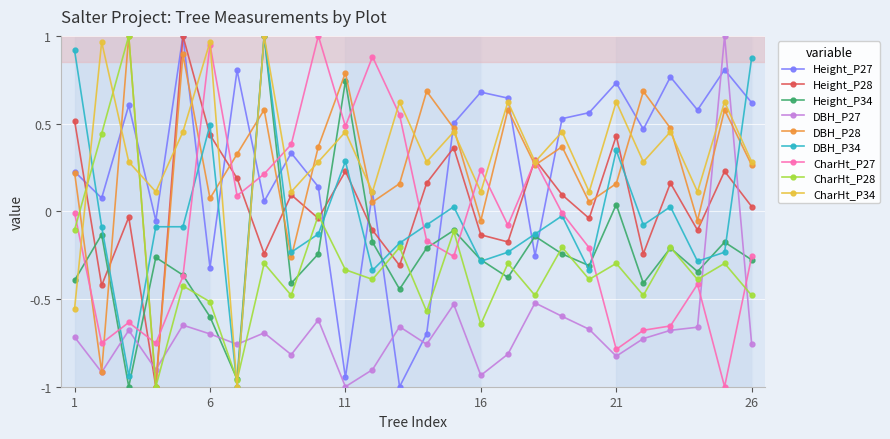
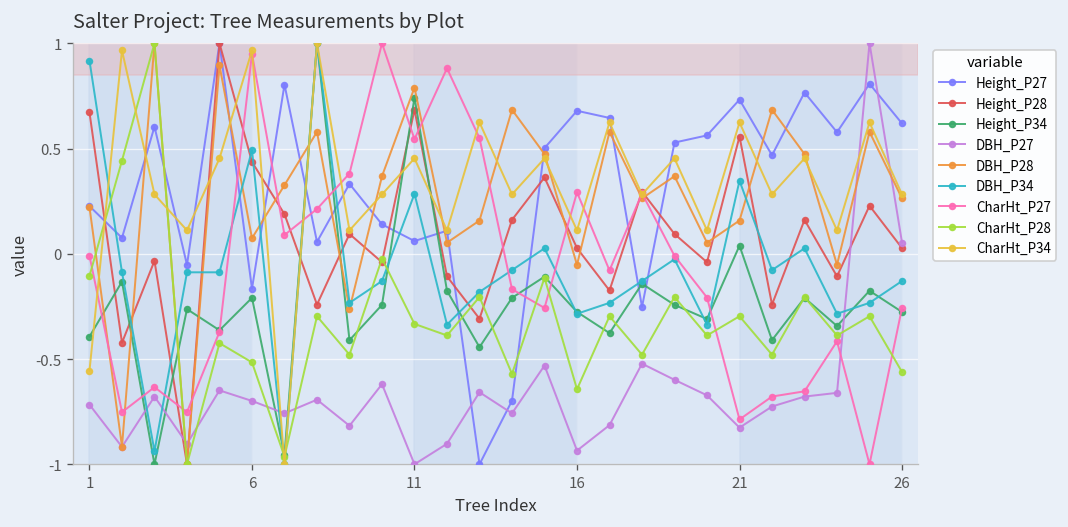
  {
    "Height_P27": {
-     "6": -0.32,
-     "11": -0.95,
+     "6": -0.17,
+     "11": 0.06,
      "16": 0.68,
      "21": 0.73,
      "26": 0.62
    },
    "Height_P28": {
-     "1": 0.52,
+     "1": 0.67,
      "6": 0.44,
-     "11": 0.23,
-     "16": -0.13,
-     "21": 0.43,
+     "11": 0.68,
+     "16": 0.03,
+     "21": 0.56,
      "26": 0.03
    },
    "Height_P34": {
      "1": -0.39,
-     "6": -0.60,
+     "6": -0.21,
      "11": 0.74,
      "21": 0.04,
      "26": -0.28
    },
    "DBH_P27": {
      "1": -0.72,
      "6": -0.70,
      "11": -1.00,
      "16": -0.94,
      "21": -0.83,
-     "26": -0.76
+     "26": 0.05
    },
    "DBH_P34": {
      "1": 0.92,
      "6": 0.49,
      "11": 0.28,
      "21": 0.35,
-     "26": 0.88
+     "26": -0.13
    },
    "CharHt_P27": {
      "1": -0.01,
      "6": 0.95,
-     "11": 0.49,
-     "16": 0.24,
+     "11": 0.54,
+     "16": 0.29,
      "21": -0.79,
      "26": -0.26
    },
    "CharHt_P28": {
      "1": -0.11,
      "6": -0.52,
      "11": -0.33,
      "16": -0.64,
      "21": -0.30,
-     "26": -0.48
+     "26": -0.56
    }
  }
